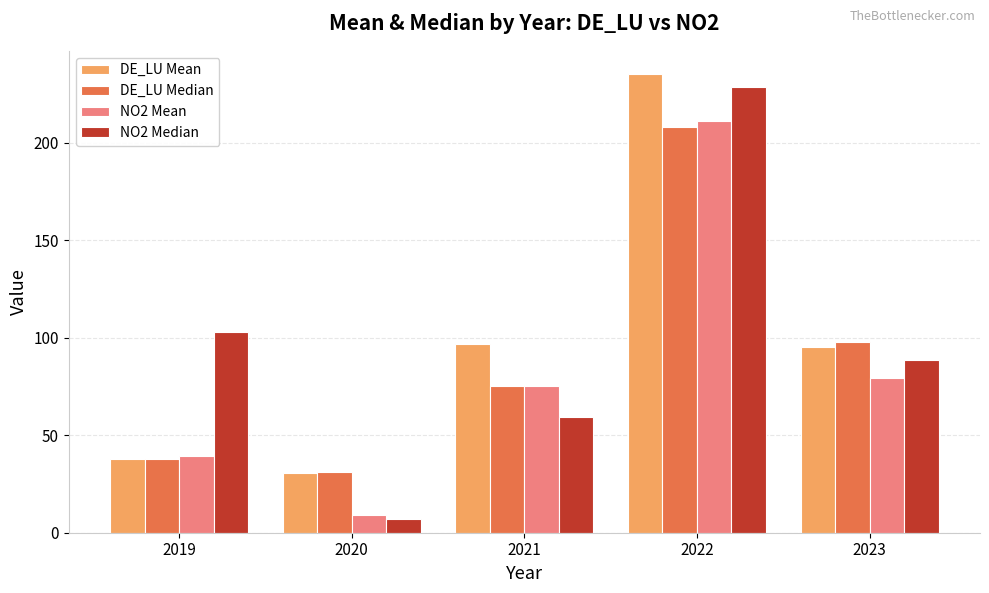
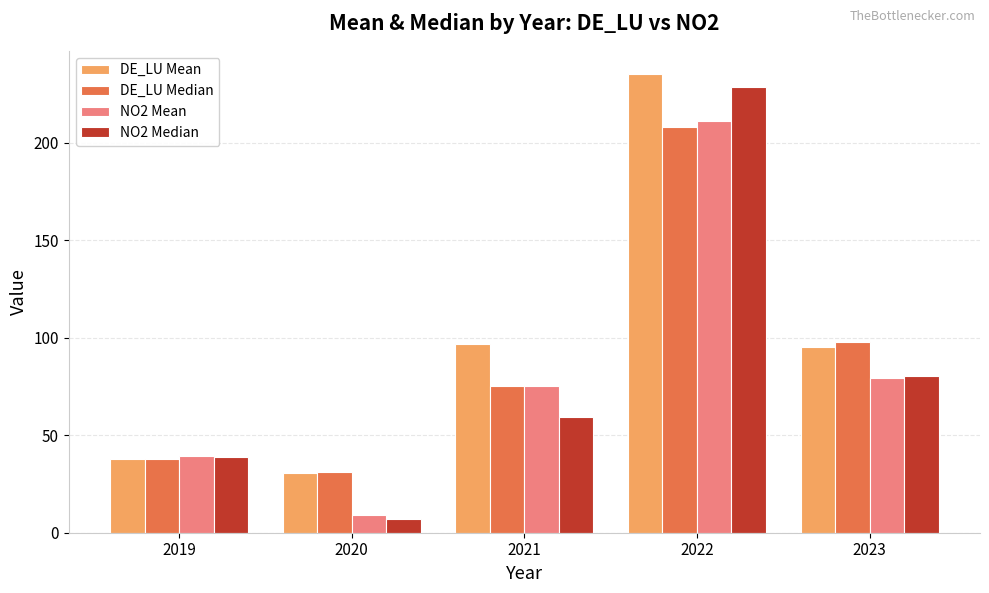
  {
    "NO2 Median": {
-     "2019": 103,
+     "2019": 39,
      "2020": 7,
      "2021": 59,
      "2022": 229,
-     "2023": 88
+     "2023": 80
    }
  }
